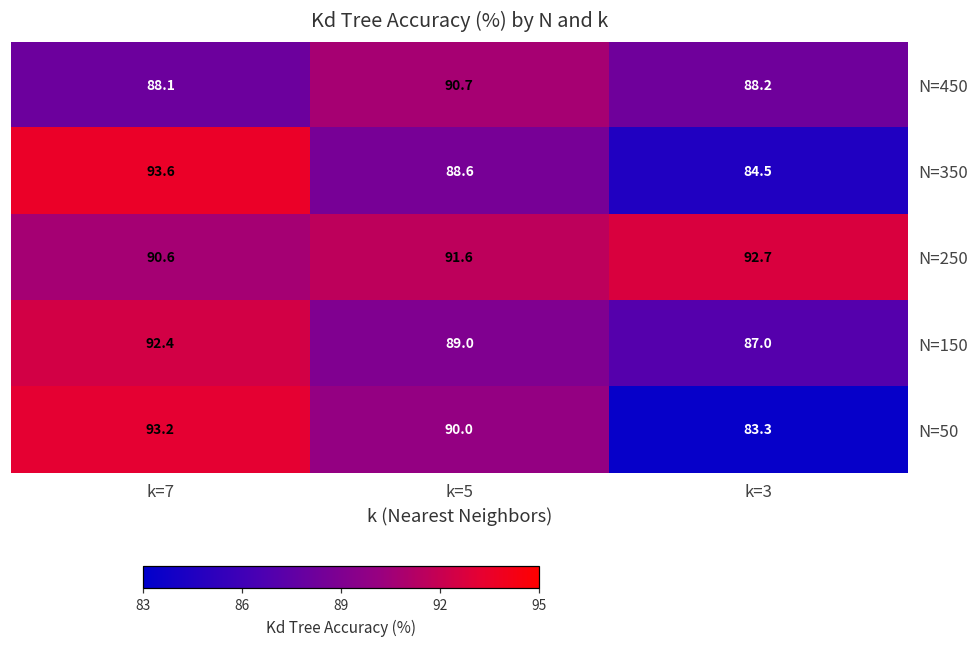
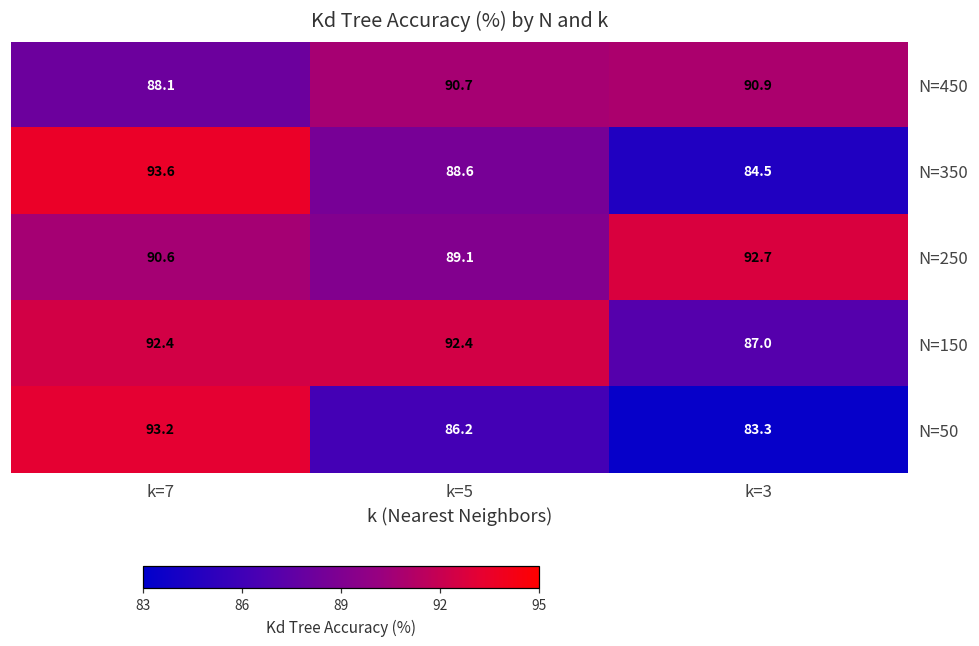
  {
    "N=450": {
      "k=7": 88.1,
      "k=5": 90.7,
-     "k=3": 88.2
+     "k=3": 90.9
    },
    "N=350": {
      "k=7": 93.6,
      "k=5": 88.6,
      "k=3": 84.5
    },
    "N=250": {
      "k=7": 90.6,
-     "k=5": 91.6,
+     "k=5": 89.1,
      "k=3": 92.7
    },
    "N=150": {
      "k=7": 92.4,
-     "k=5": 89.0,
+     "k=5": 92.4,
      "k=3": 87.0
    },
    "N=50": {
      "k=7": 93.2,
-     "k=5": 90.0,
+     "k=5": 86.2,
      "k=3": 83.3
    }
  }
